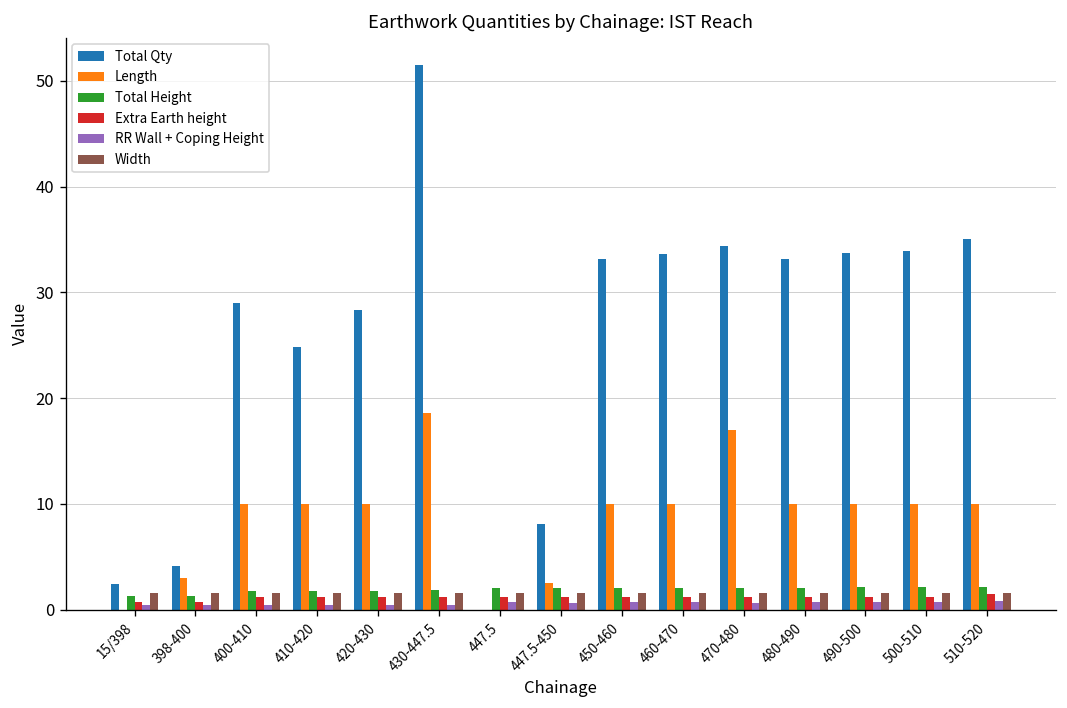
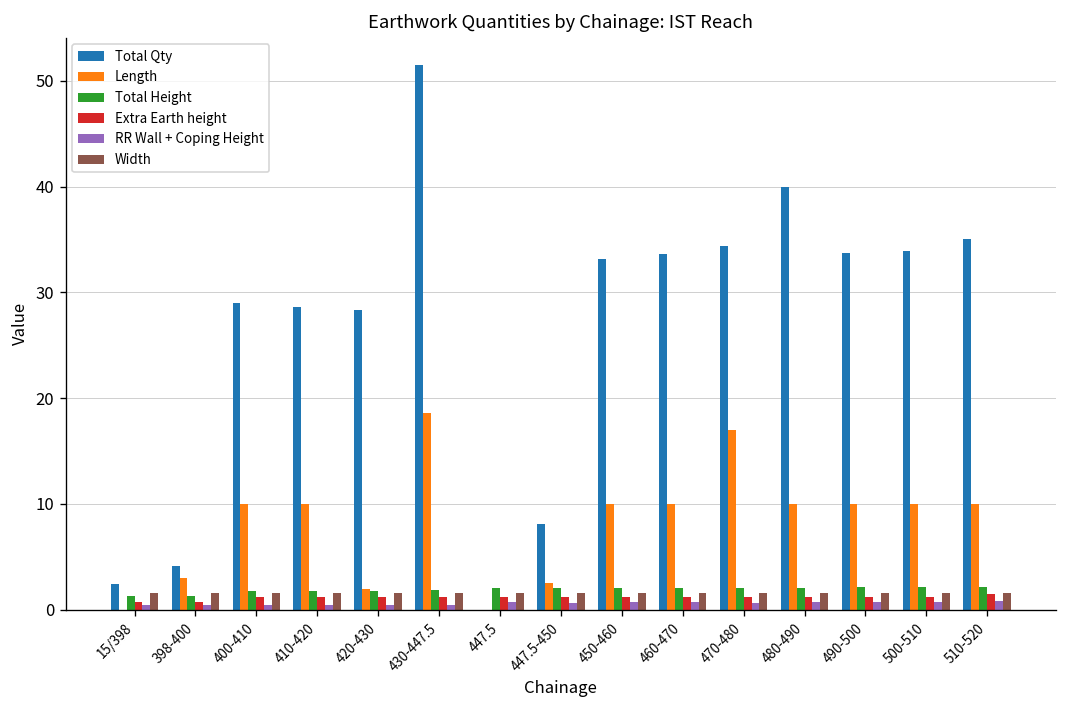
  {
    "Total Qty": {
      "15/398": 2,
      "398-400": 4,
      "400-410": 29,
-     "410-420": 25,
+     "410-420": 29,
      "420-430": 28,
      "430-447.5": 52,
      "447.5": 0,
      "447.5-450": 8,
      "450-460": 33,
      "460-470": 34,
      "470-480": 34,
-     "480-490": 33,
+     "480-490": 40,
      "490-500": 34,
      "500-510": 34,
      "510-520": 35
    },
    "Length": {
      "15/398": 0,
      "398-400": 3,
      "400-410": 10,
      "410-420": 10,
-     "420-430": 10,
+     "420-430": 2,
      "430-447.5": 19,
      "447.5": 0,
      "447.5-450": 3,
      "450-460": 10,
      "460-470": 10,
      "470-480": 17,
      "480-490": 10,
      "490-500": 10,
      "500-510": 10,
      "510-520": 10
    },
    "Total Height": {
      "15/398": 1,
      "398-400": 1,
      "400-410": 2,
      "410-420": 2,
      "420-430": 2,
      "430-447.5": 2,
      "447.5": 2,
      "447.5-450": 2,
      "450-460": 2,
      "460-470": 2,
      "470-480": 2,
      "480-490": 2,
      "490-500": 2,
      "500-510": 2,
      "510-520": 2
    },
    "Extra Earth height": {
      "15/398": 1,
      "398-400": 1,
      "400-410": 1,
      "410-420": 1,
      "420-430": 1,
      "430-447.5": 1,
      "447.5": 1,
      "447.5-450": 1,
      "450-460": 1,
      "460-470": 1,
      "470-480": 1,
      "480-490": 1,
      "490-500": 1,
      "500-510": 1,
      "510-520": 2
    },
    "RR Wall + Coping Height": {
      "15/398": 0,
      "398-400": 0,
      "400-410": 0,
      "410-420": 0,
      "420-430": 0,
      "430-447.5": 0,
      "447.5": 1,
      "447.5-450": 1,
      "450-460": 1,
      "460-470": 1,
      "470-480": 1,
      "480-490": 1,
      "490-500": 1,
      "500-510": 1,
      "510-520": 1
    },
    "Width": {
      "15/398": 2,
      "398-400": 2,
      "400-410": 2,
      "410-420": 2,
      "420-430": 2,
      "430-447.5": 2,
      "447.5": 2,
      "447.5-450": 2,
      "450-460": 2,
      "460-470": 2,
      "470-480": 2,
      "480-490": 2,
      "490-500": 2,
      "500-510": 2,
      "510-520": 2
    }
  }
